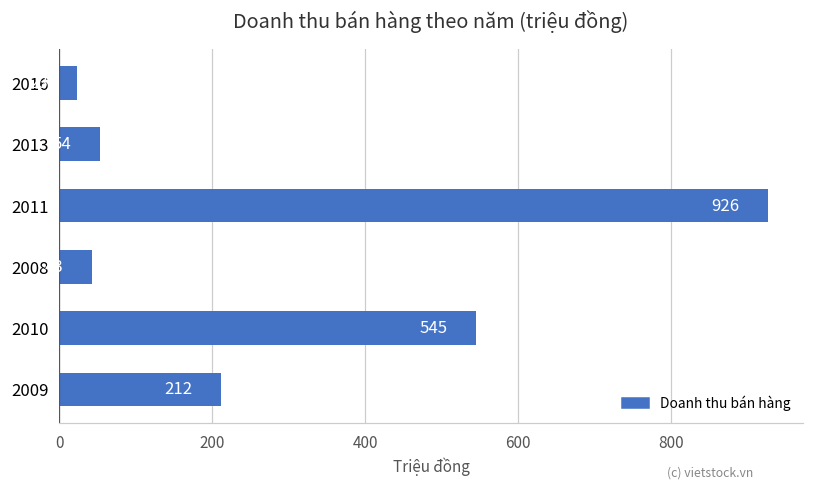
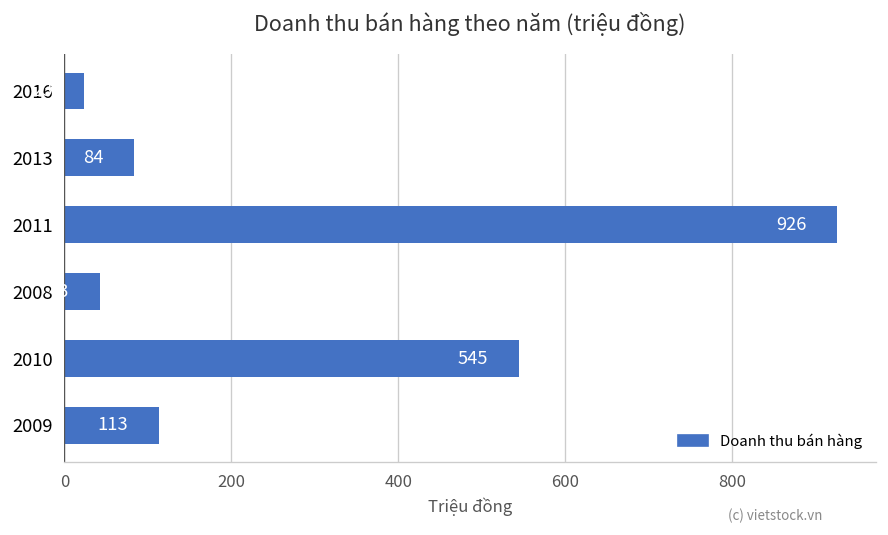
  {
-   "2013": 54,
+   "2013": 84,
    "2011": 926,
    "2010": 545,
-   "2009": 212
+   "2009": 113
  }
